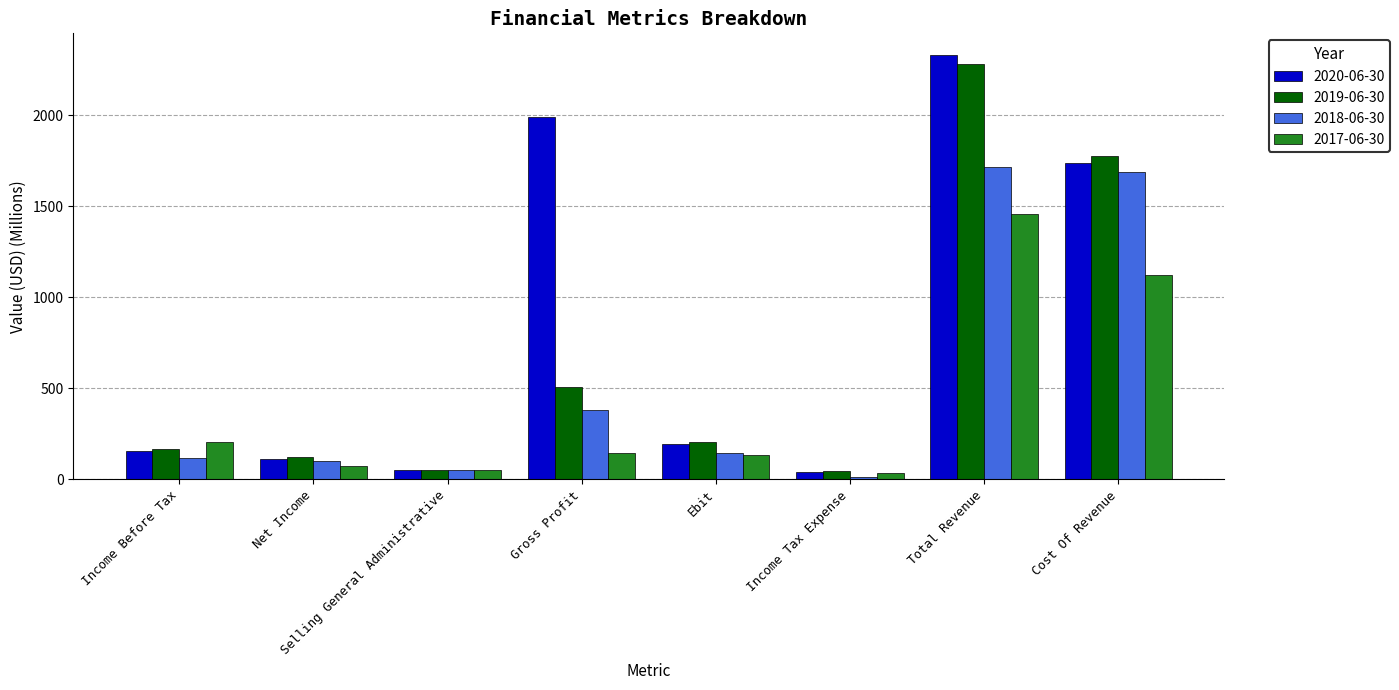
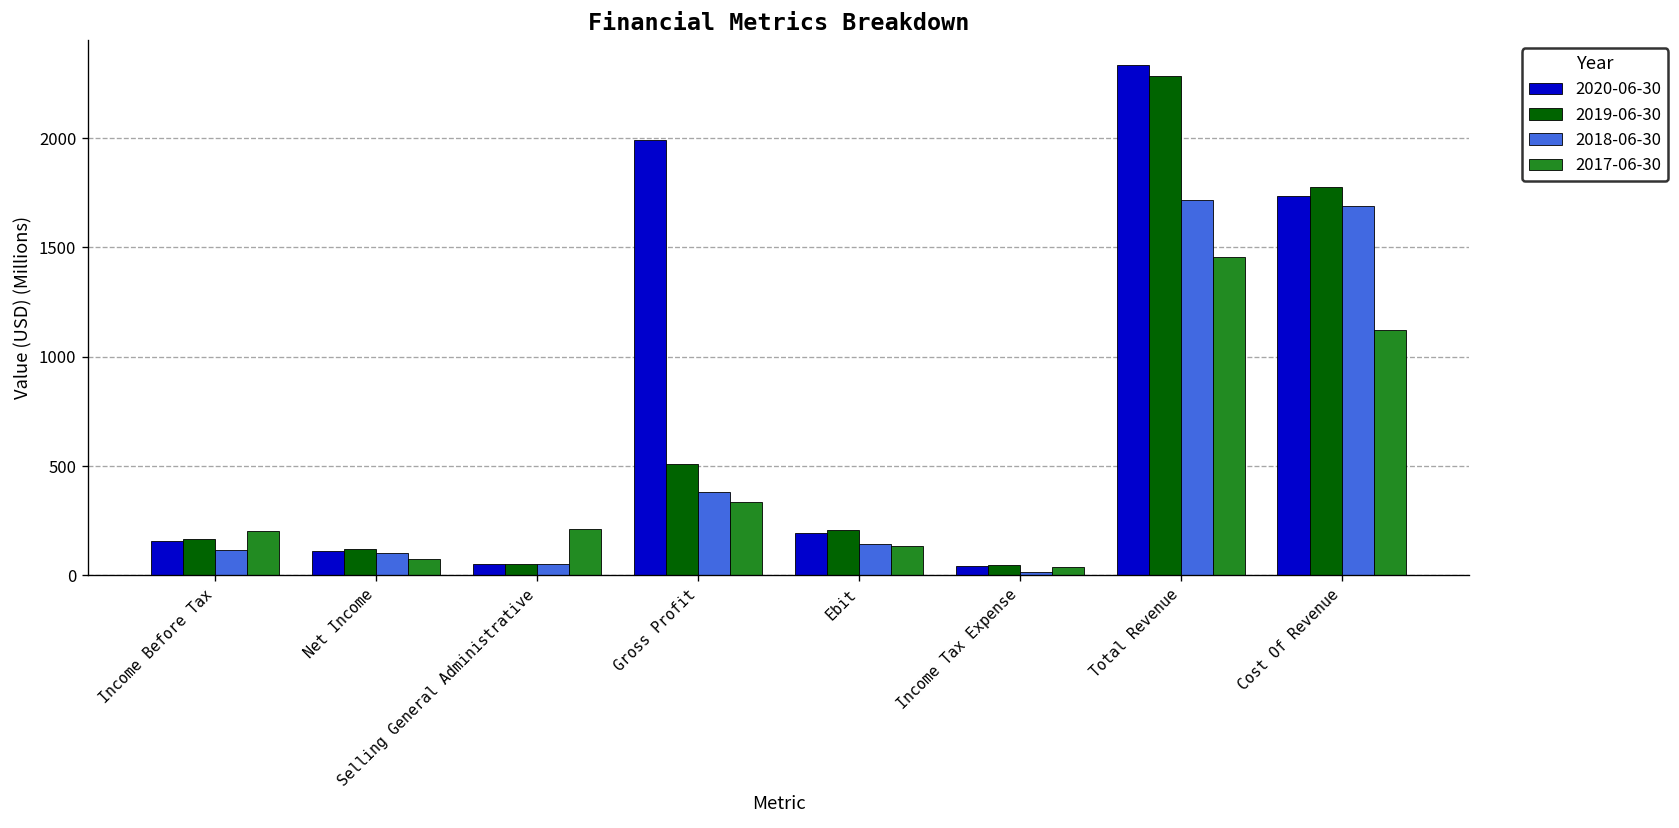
  {
    "2020-06-30": {
      "Income Before Tax": 160,
      "Net Income": 110,
      "Selling General Administrative": 50,
      "Gross Profit": 1990,
      "Ebit": 190,
      "Income Tax Expense": 40,
      "Total Revenue": 2330,
      "Cost Of Revenue": 1740
    },
    "2019-06-30": {
      "Income Before Tax": 170,
      "Net Income": 120,
      "Selling General Administrative": 50,
      "Gross Profit": 510,
      "Ebit": 210,
      "Income Tax Expense": 50,
      "Total Revenue": 2280,
      "Cost Of Revenue": 1770
    },
    "2018-06-30": {
      "Income Before Tax": 120,
      "Net Income": 100,
      "Selling General Administrative": 50,
      "Gross Profit": 380,
      "Ebit": 150,
      "Income Tax Expense": 10,
      "Total Revenue": 1710,
      "Cost Of Revenue": 1690
    },
    "2017-06-30": {
      "Income Before Tax": 200,
      "Net Income": 70,
-     "Selling General Administrative": 50,
-     "Gross Profit": 140,
+     "Selling General Administrative": 210,
+     "Gross Profit": 330,
      "Ebit": 130,
      "Income Tax Expense": 40,
      "Total Revenue": 1450,
      "Cost Of Revenue": 1120
    }
  }
